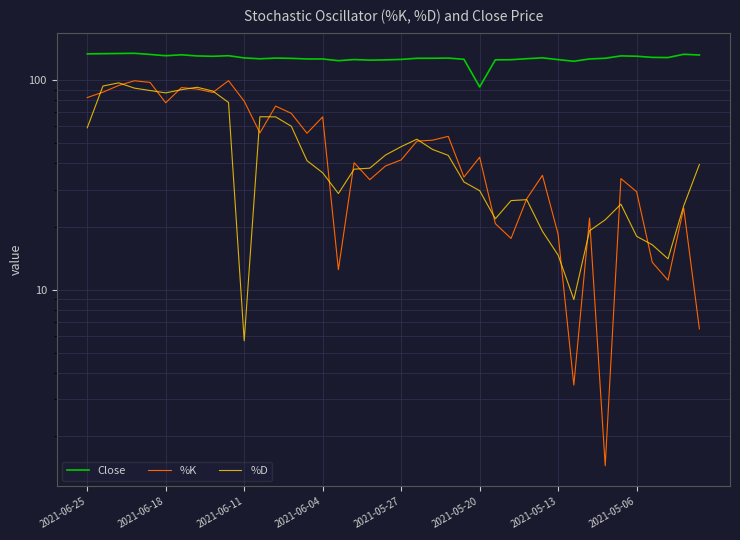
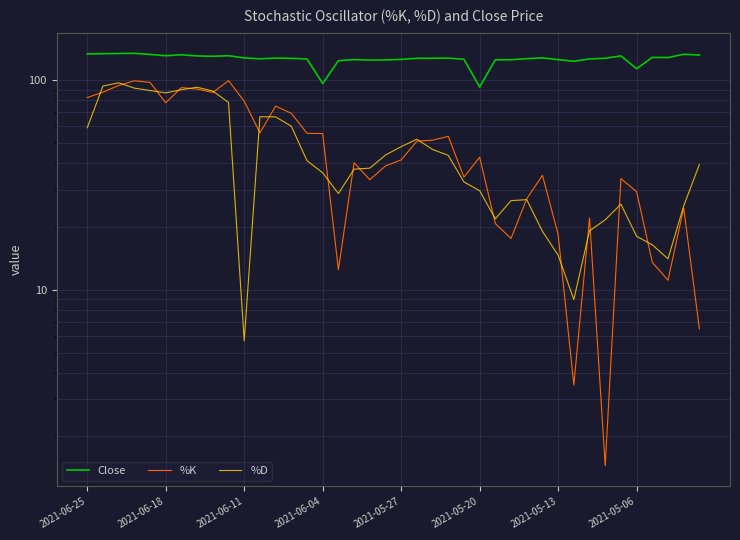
  {
    "Close": {
      "2021-06-25": 130,
      "2021-06-18": 130,
      "2021-06-11": 130,
-     "2021-06-04": 130,
+     "2021-06-04": 100,
      "2021-05-27": 130,
      "2021-05-20": 90,
      "2021-05-13": 120,
-     "2021-05-06": 130
+     "2021-05-06": 110
    },
    "%K": {
      "2021-06-25": 82,
      "2021-06-18": 78,
      "2021-06-11": 79,
-     "2021-06-04": 67,
+     "2021-06-04": 55,
      "2021-05-27": 42,
      "2021-05-20": 43,
      "2021-05-13": 18,
      "2021-05-06": 29
    },
    "%D": {
      "2021-06-25": 59,
      "2021-06-18": 87,
      "2021-06-11": 5.7,
      "2021-06-04": 36,
      "2021-05-27": 48,
      "2021-05-20": 30,
      "2021-05-13": 15,
      "2021-05-06": 18
    }
  }
